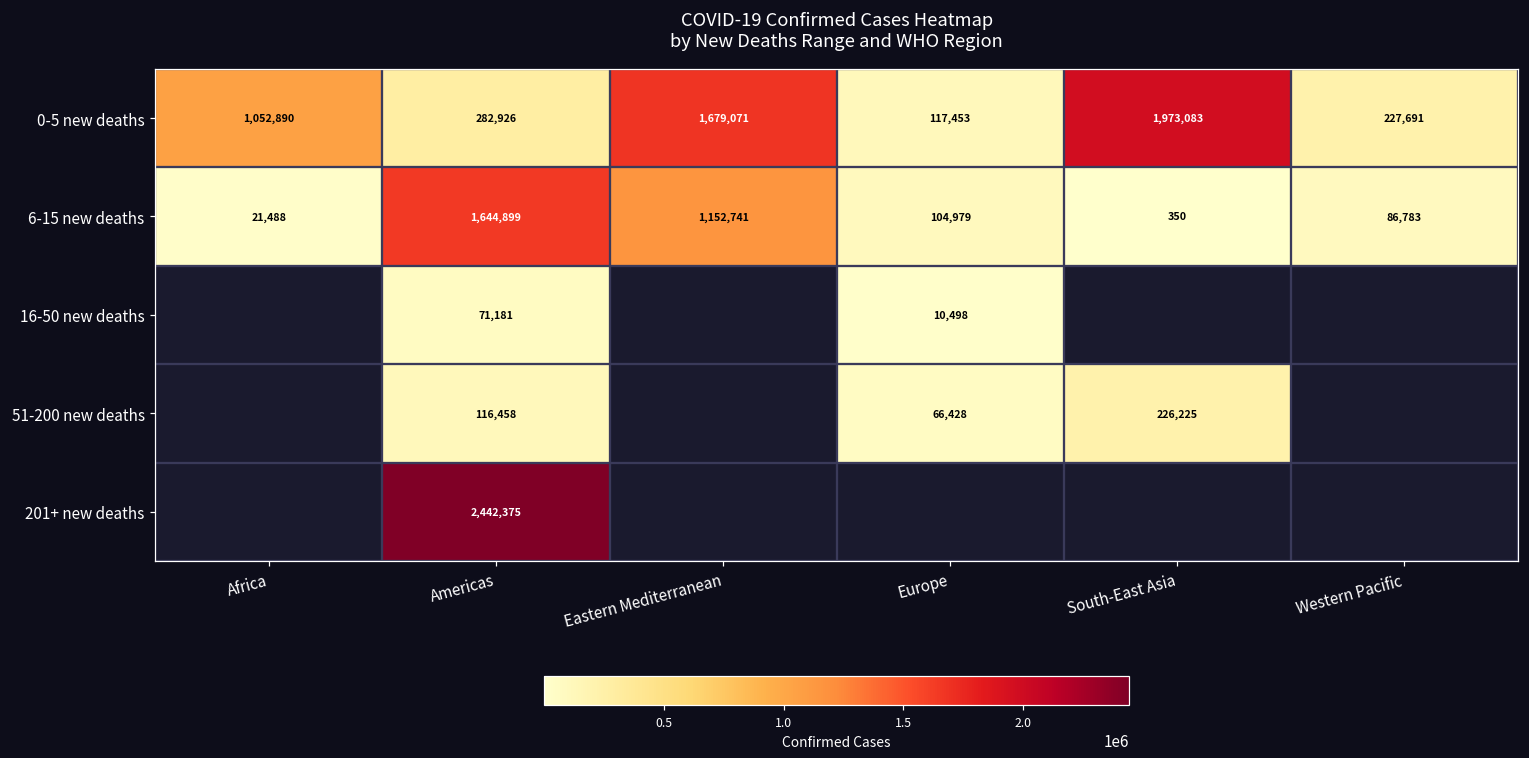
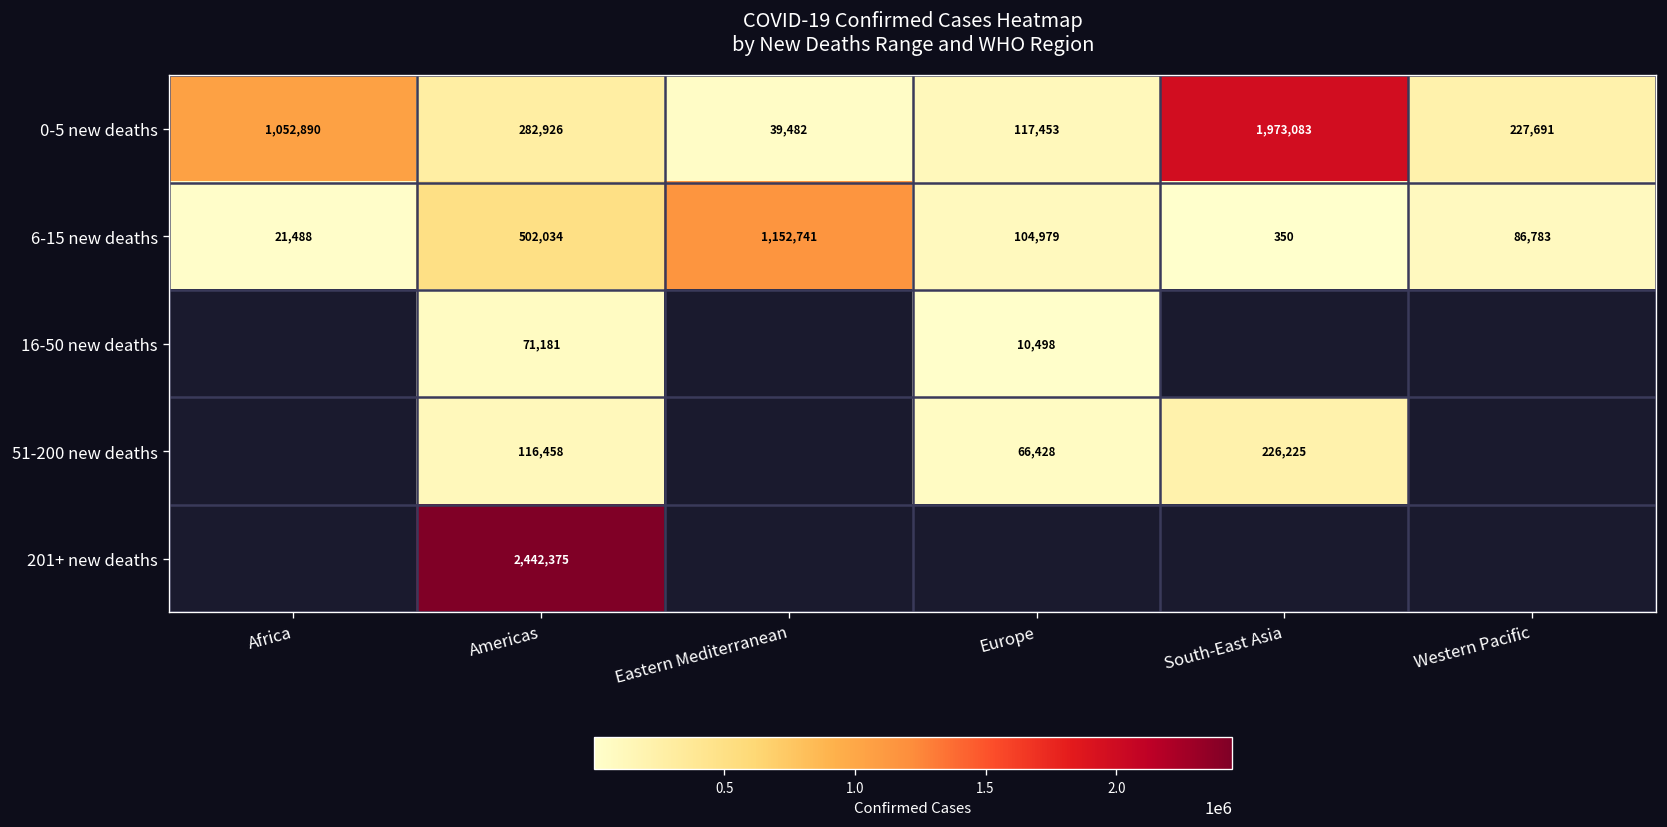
  {
    "0-5 new deaths": {
      "Africa": "1,052,890",
      "Americas": "282,926",
-     "Eastern Mediterranean": "1,679,071",
+     "Eastern Mediterranean": "39,482",
      "Europe": "117,453",
      "South-East Asia": "1,973,083",
      "Western Pacific": "227,691"
    },
    "6-15 new deaths": {
      "Africa": "21,488",
-     "Americas": "1,644,899",
+     "Americas": "502,034",
      "Eastern Mediterranean": "1,152,741",
      "Europe": "104,979",
      "South-East Asia": "350",
      "Western Pacific": "86,783"
    },
    "16-50 new deaths": {
      "Americas": "71,181",
      "Europe": "10,498"
    },
    "51-200 new deaths": {
      "Americas": "116,458",
      "Europe": "66,428",
      "South-East Asia": "226,225"
    },
    "201+ new deaths": {
      "Americas": "2,442,375"
    }
  }
